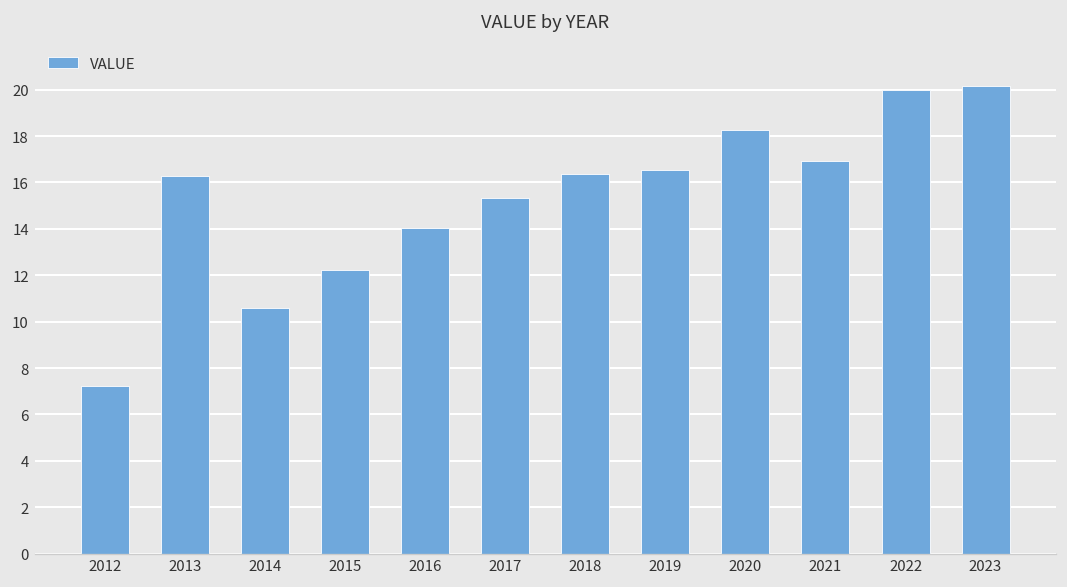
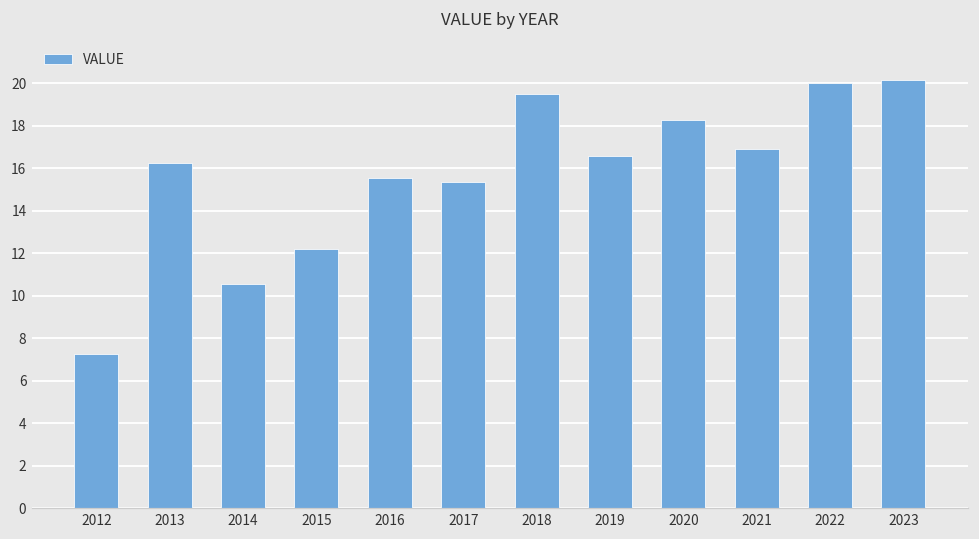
  {
    "2012": 7.2,
    "2013": 16.3,
    "2014": 10.6,
    "2015": 12.2,
-   "2016": 14.0,
+   "2016": 15.5,
    "2017": 15.3,
-   "2018": 16.4,
+   "2018": 19.5,
    "2019": 16.6,
    "2020": 18.3,
    "2021": 16.9,
    "2022": 20.0,
    "2023": 20.2
  }
